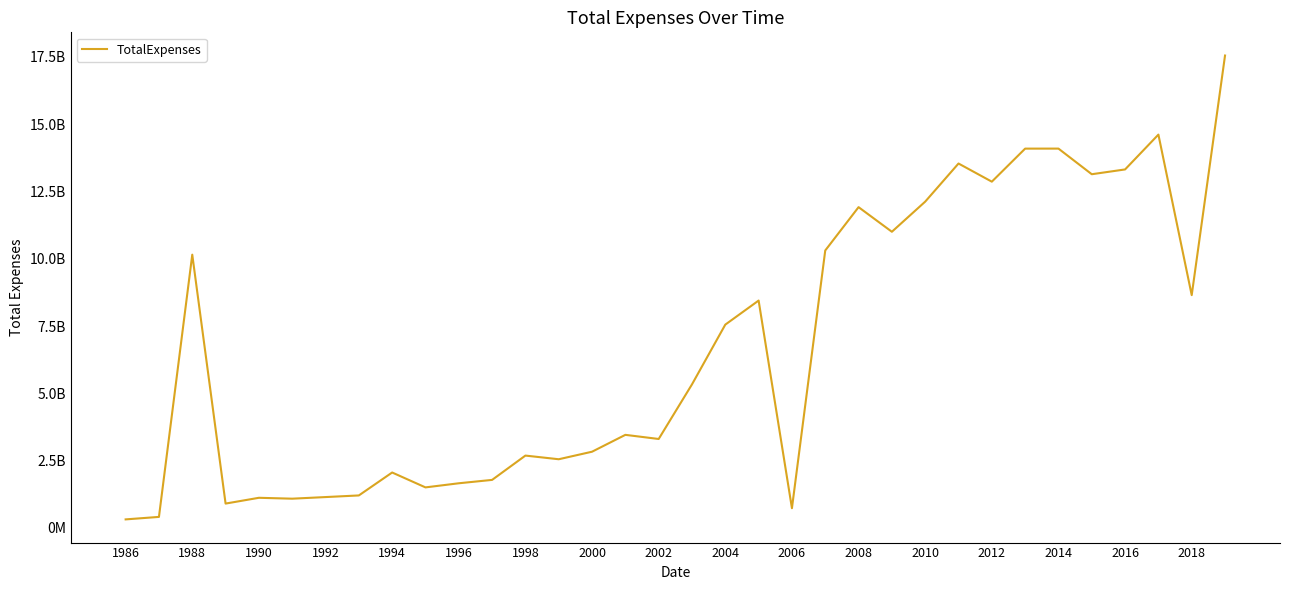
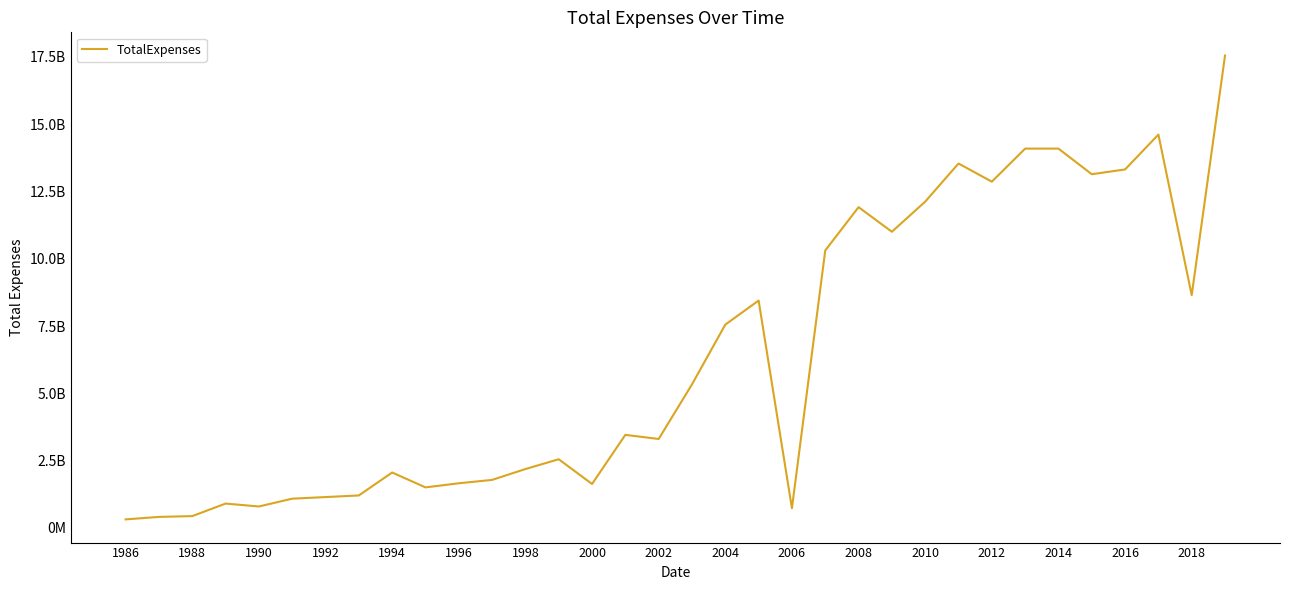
  {
    "1986": 300000000,
-   "1988": 10200000000,
-   "1990": 1100000000,
+   "1988": 400000000,
+   "1990": 800000000,
    "1992": 1100000000,
    "1994": 2100000000,
    "1996": 1700000000,
-   "1998": 2700000000,
-   "2000": 2800000000,
+   "1998": 2200000000,
+   "2000": 1600000000,
    "2002": 3300000000,
    "2004": 7600000000,
    "2006": 700000000,
    "2008": 11900000000,
    "2010": 12100000000,
    "2012": 12900000000,
    "2014": 14100000000,
    "2016": 13300000000,
    "2018": 8600000000
  }
